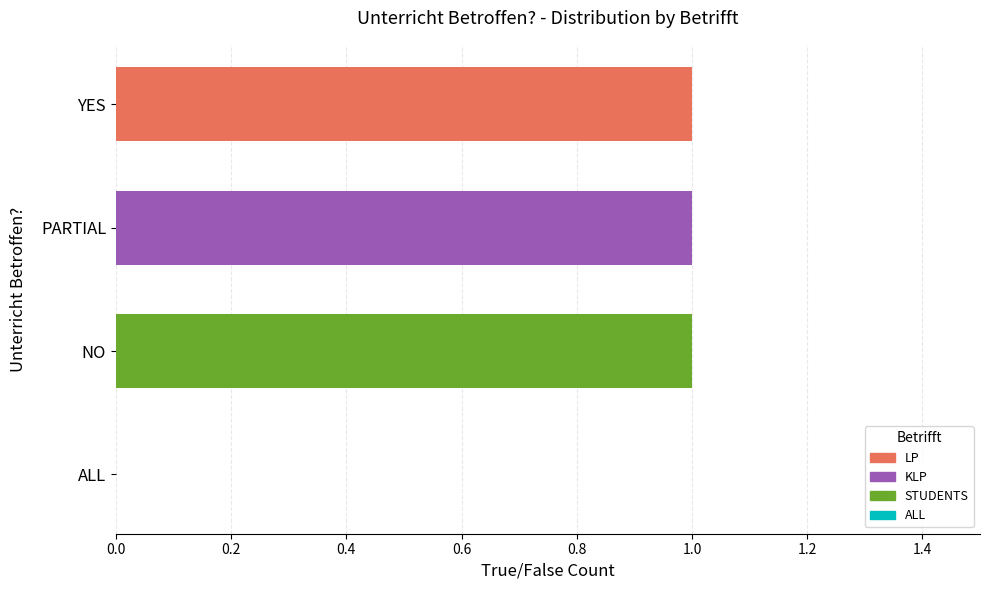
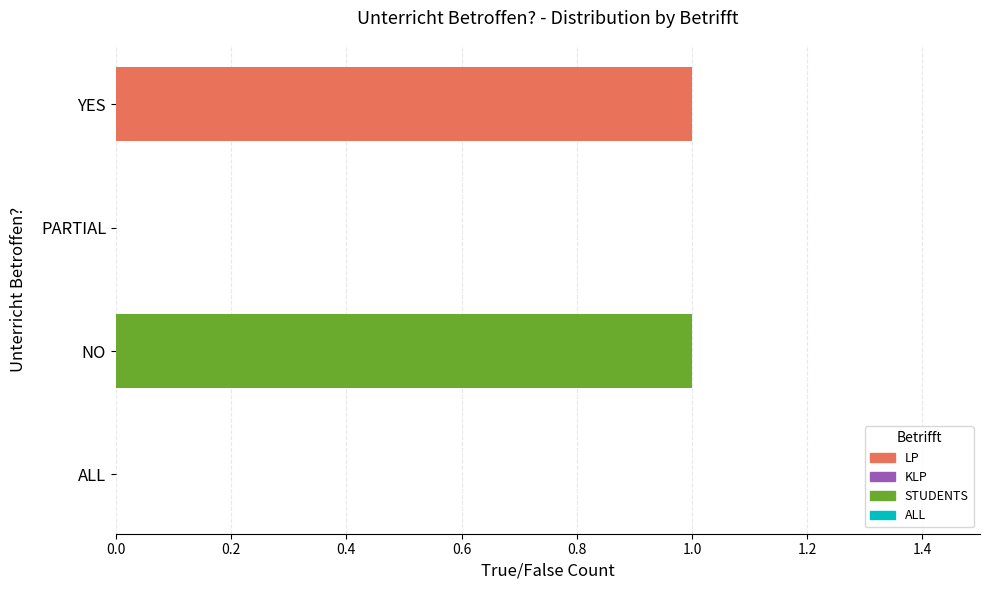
  {
    "YES": 1,
-   "PARTIAL": 1,
+   "PARTIAL": 0,
    "NO": 1,
    "ALL": 0
  }
